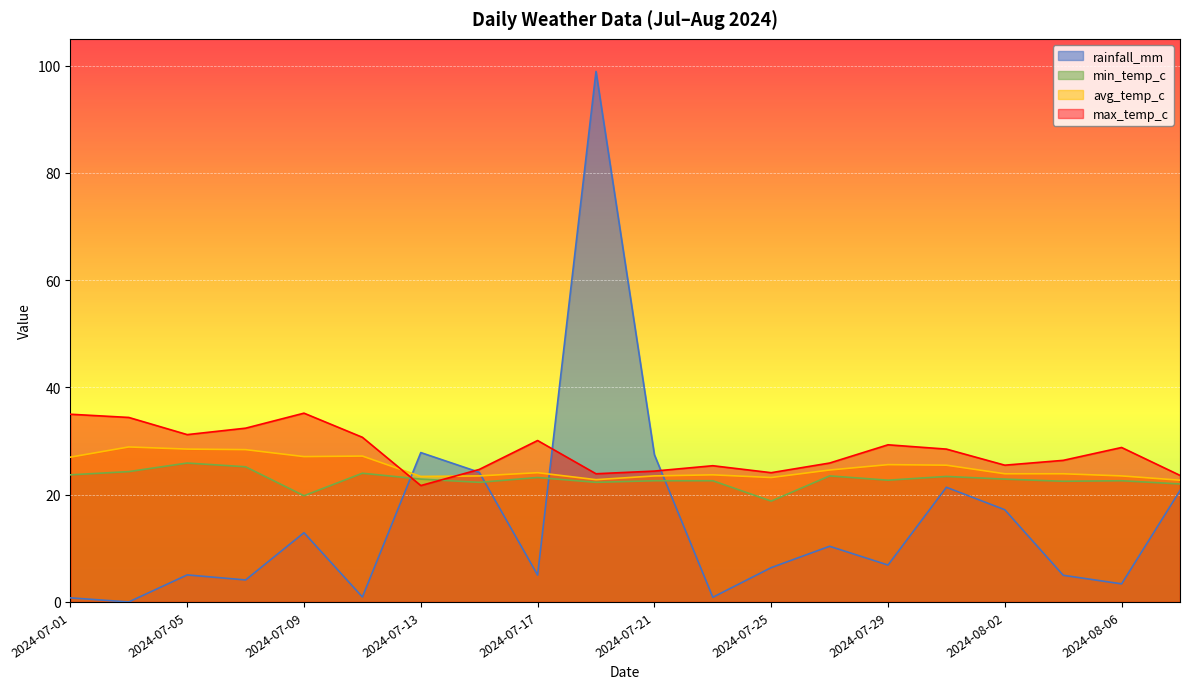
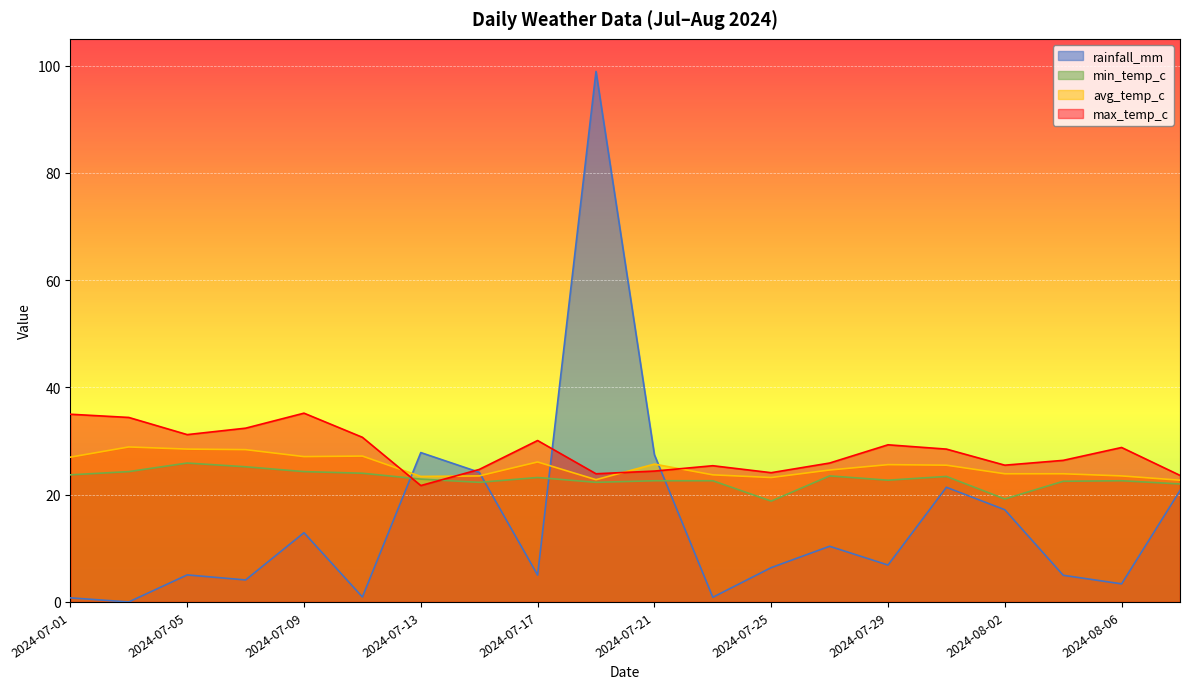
  {
    "rainfall_mm": {
      "2024-07-01": 1,
      "2024-07-05": 5,
      "2024-07-09": 13,
      "2024-07-13": 28,
      "2024-07-17": 5,
      "2024-07-21": 27,
      "2024-07-25": 6,
      "2024-07-29": 7,
      "2024-08-02": 17,
      "2024-08-06": 3
    },
    "min_temp_c": {
      "2024-07-01": 24,
      "2024-07-05": 26,
-     "2024-07-09": 20,
+     "2024-07-09": 24,
      "2024-07-13": 23,
      "2024-07-17": 23,
      "2024-07-21": 23,
      "2024-07-25": 19,
      "2024-07-29": 23,
-     "2024-08-02": 23,
+     "2024-08-02": 19,
      "2024-08-06": 23
    },
    "avg_temp_c": {
      "2024-07-01": 27,
      "2024-07-05": 29,
      "2024-07-09": 27,
      "2024-07-13": 23,
-     "2024-07-17": 24,
-     "2024-07-21": 24,
+     "2024-07-17": 26,
+     "2024-07-21": 26,
      "2024-07-25": 23,
      "2024-07-29": 26,
      "2024-08-02": 24,
      "2024-08-06": 24
    },
    "max_temp_c": {
      "2024-07-01": 35,
      "2024-07-05": 31,
      "2024-07-09": 35,
      "2024-07-13": 22,
      "2024-07-17": 30,
      "2024-07-21": 24,
      "2024-07-25": 24,
      "2024-07-29": 29,
      "2024-08-02": 26,
      "2024-08-06": 29
    }
  }
